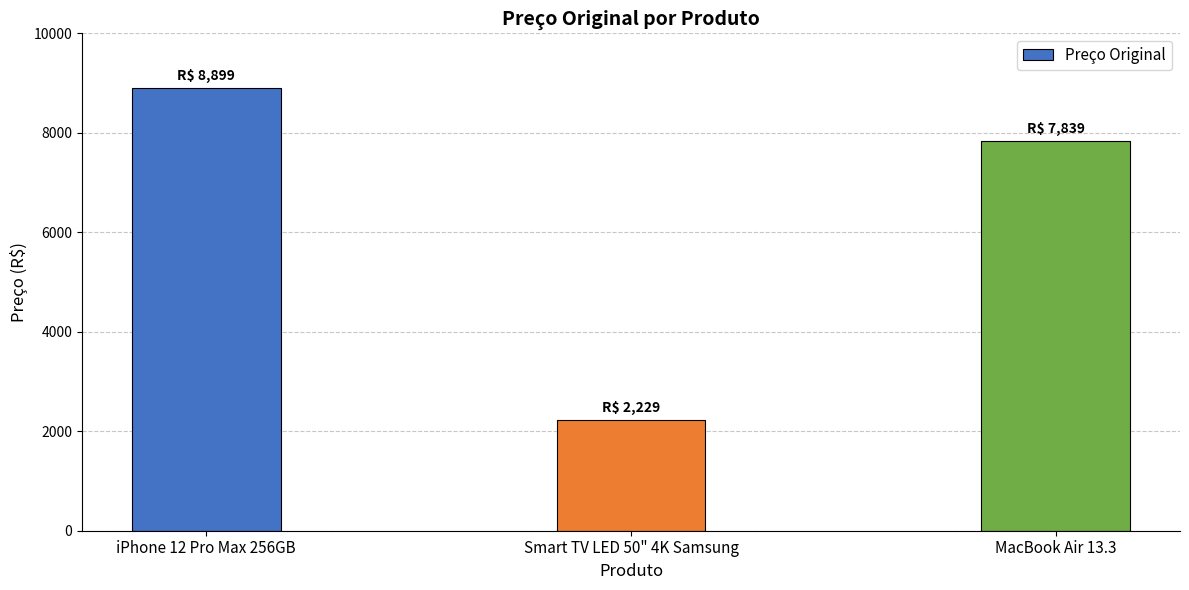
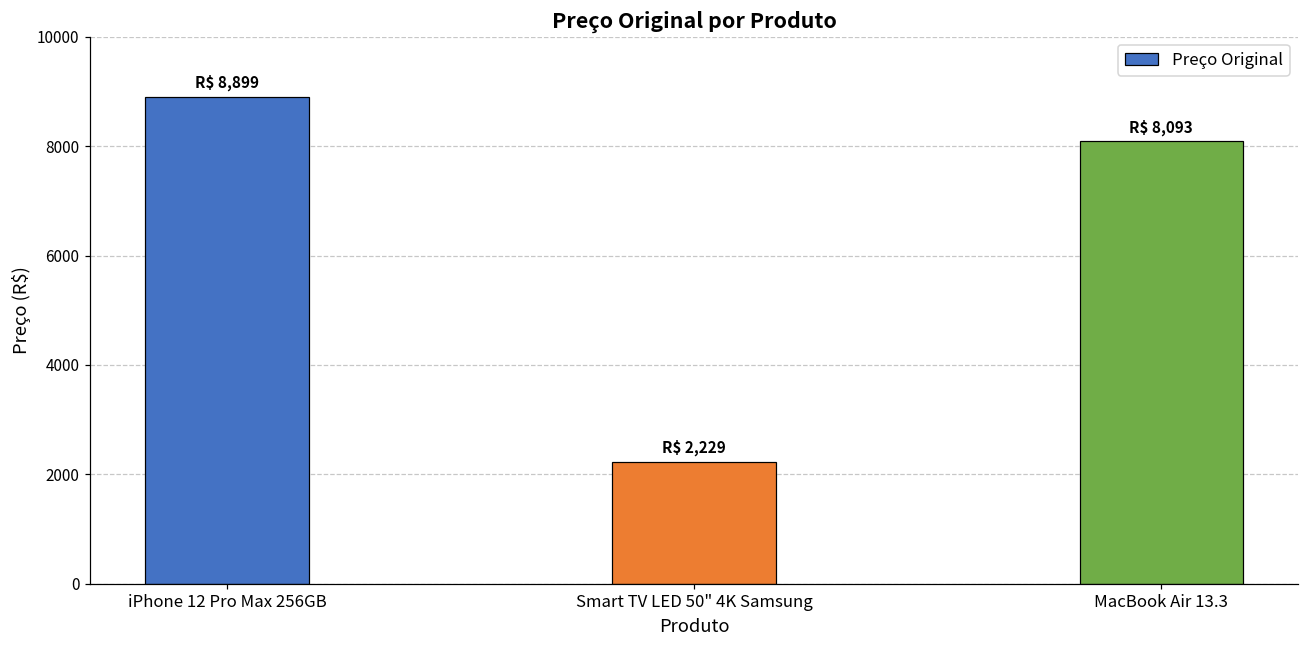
  {
    "iPhone 12 Pro Max 256GB": "8,899",
    "Smart TV LED 50\" 4K Samsung": "2,229",
-   "MacBook Air 13.3": "7,839"
+   "MacBook Air 13.3": "8,093"
  }
